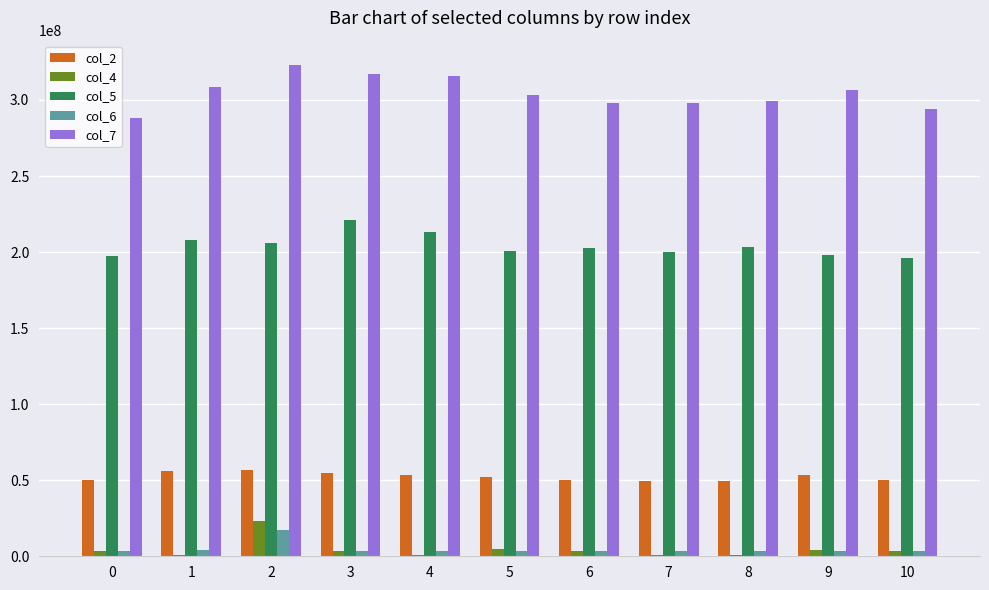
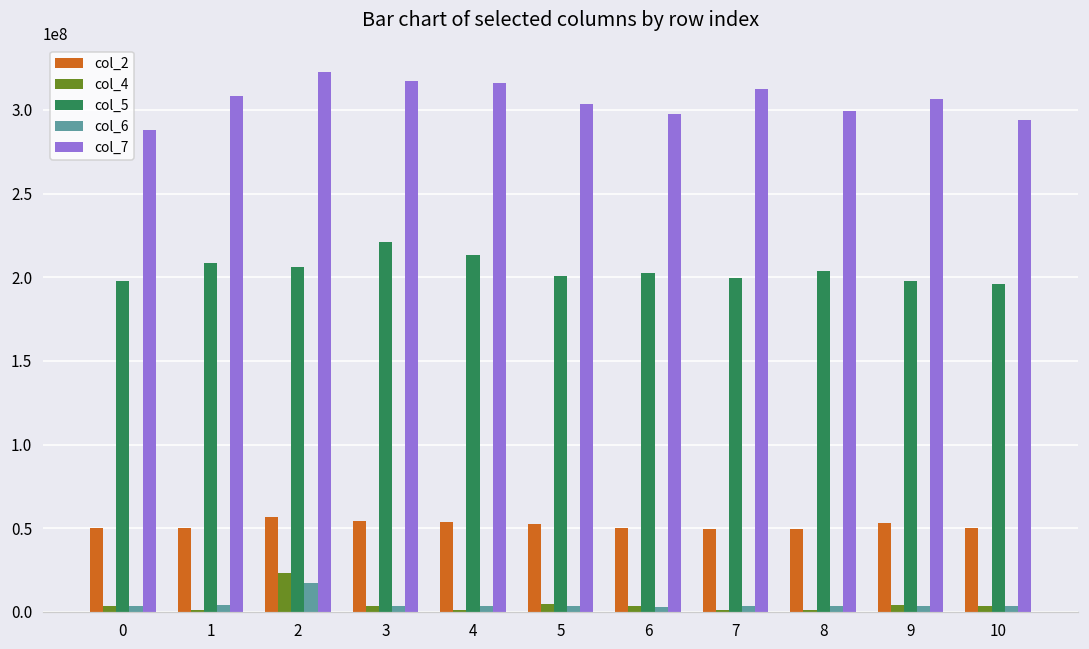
  {
    "col_2": {
      "0": 50000000,
-     "1": 56000000,
+     "1": 50000000,
      "2": 57000000,
      "3": 54000000,
      "4": 54000000,
      "5": 52000000,
      "6": 50000000,
      "7": 50000000,
      "8": 49000000,
      "9": 53000000,
      "10": 50000000
    },
    "col_4": {
      "0": 3000000,
      "2": 23000000,
      "3": 3000000,
      "5": 5000000,
      "6": 3000000,
      "9": 4000000,
      "10": 4000000
    },
    "col_5": {
      "0": 198000000,
      "1": 208000000,
      "2": 206000000,
      "3": 221000000,
      "4": 213000000,
      "5": 201000000,
      "6": 203000000,
      "7": 200000000,
      "8": 204000000,
      "9": 198000000,
      "10": 196000000
    },
    "col_6": {
      "0": 3000000,
      "1": 4000000,
      "2": 18000000,
      "3": 3000000,
      "4": 3000000,
      "5": 3000000,
      "6": 3000000,
      "7": 3000000,
      "8": 3000000,
      "9": 3000000,
      "10": 3000000
    },
    "col_7": {
      "0": 288000000,
      "1": 308000000,
      "2": 323000000,
      "3": 317000000,
      "4": 316000000,
      "5": 303000000,
      "6": 298000000,
-     "7": 298000000,
+     "7": 313000000,
      "8": 300000000,
      "9": 306000000,
      "10": 294000000
    }
  }
